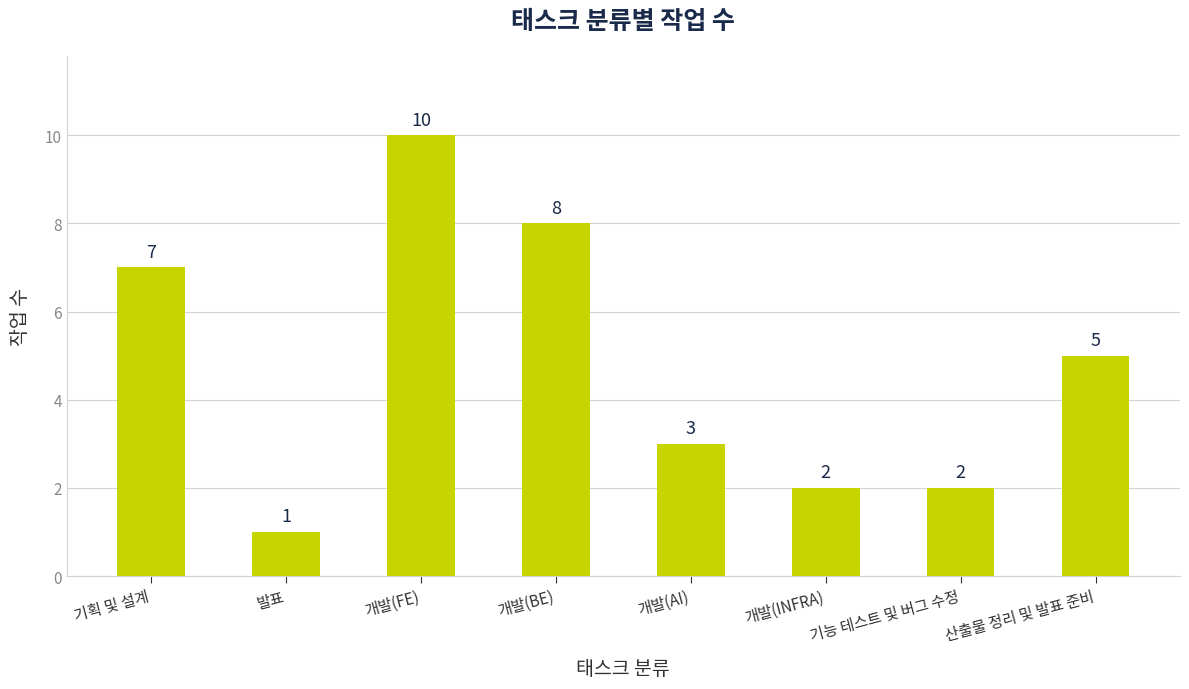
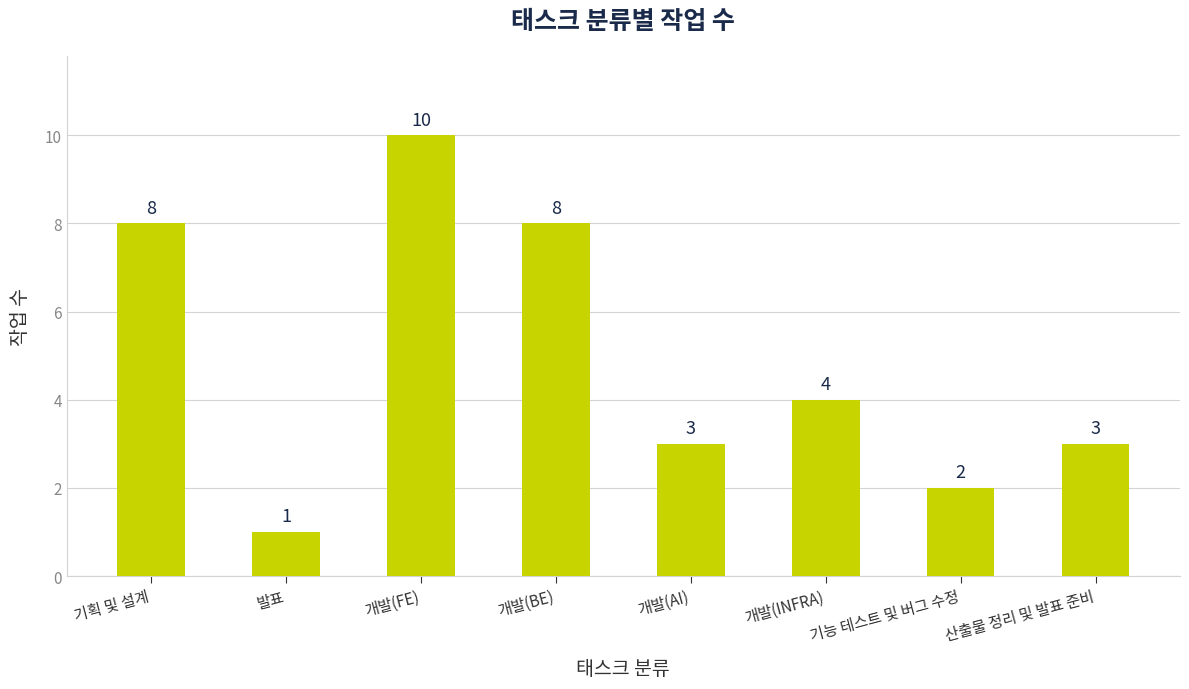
  {
-   "기획 및 설계": 7,
+   "기획 및 설계": 8,
    "발표": 1,
    "개발(FE)": 10,
    "개발(BE)": 8,
    "개발(AI)": 3,
-   "개발(INFRA)": 2,
+   "개발(INFRA)": 4,
    "기능 테스트 및 버그 수정": 2,
-   "산출물 정리 및 발표 준비": 5
+   "산출물 정리 및 발표 준비": 3
  }
